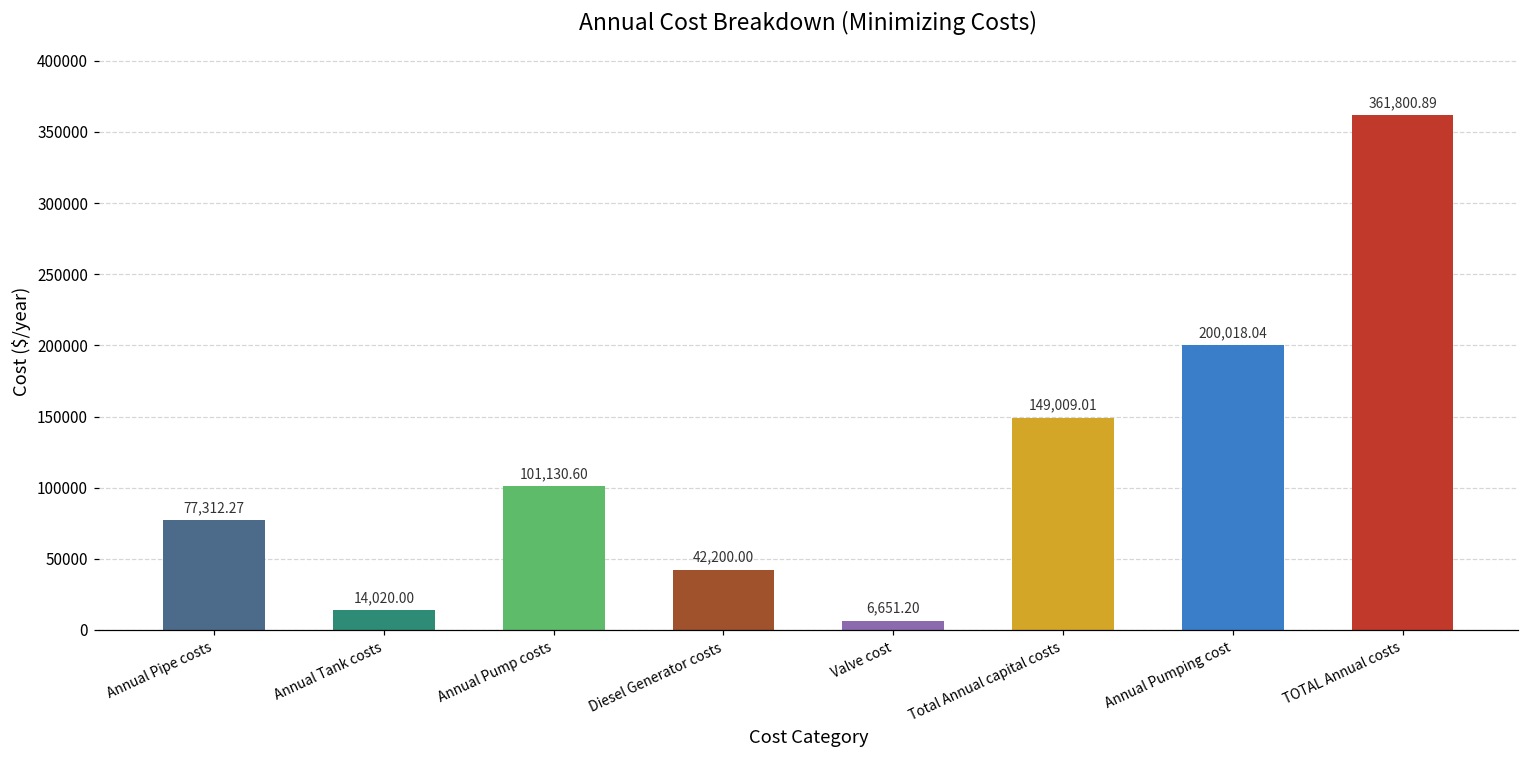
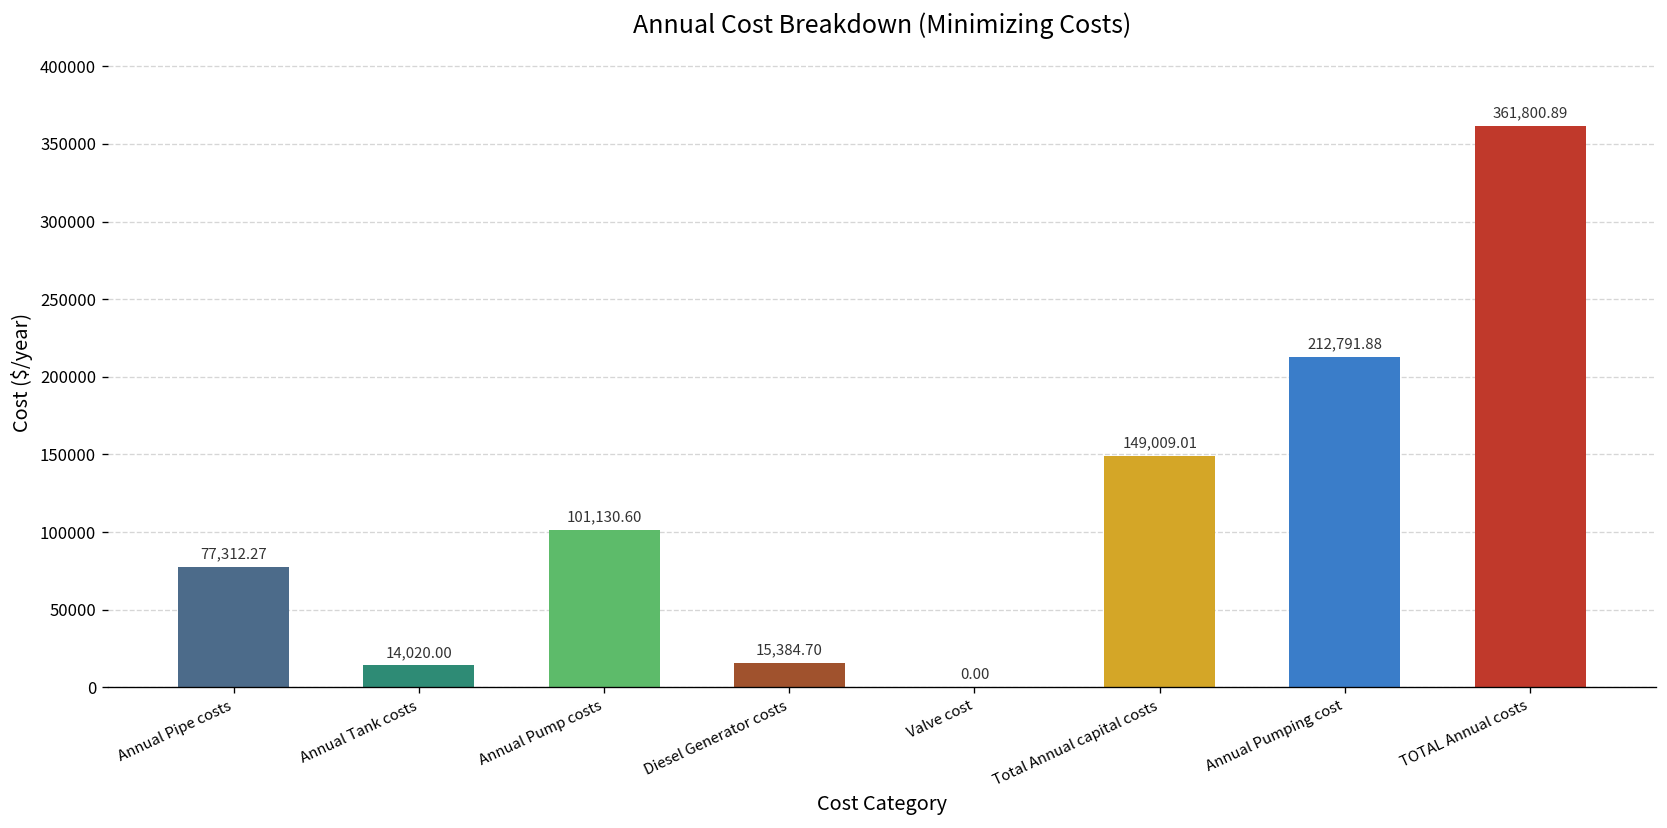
  {
    "Annual Pipe costs": "77,312.27",
    "Annual Tank costs": "14,020.00",
    "Annual Pump costs": "101,130.60",
-   "Diesel Generator costs": "42,200.00",
-   "Valve cost": "6,651.20",
+   "Diesel Generator costs": "15,384.70",
+   "Valve cost": "0.00",
    "Total Annual capital costs": "149,009.01",
-   "Annual Pumping cost": "200,018.04",
+   "Annual Pumping cost": "212,791.88",
    "TOTAL Annual costs": "361,800.89"
  }
